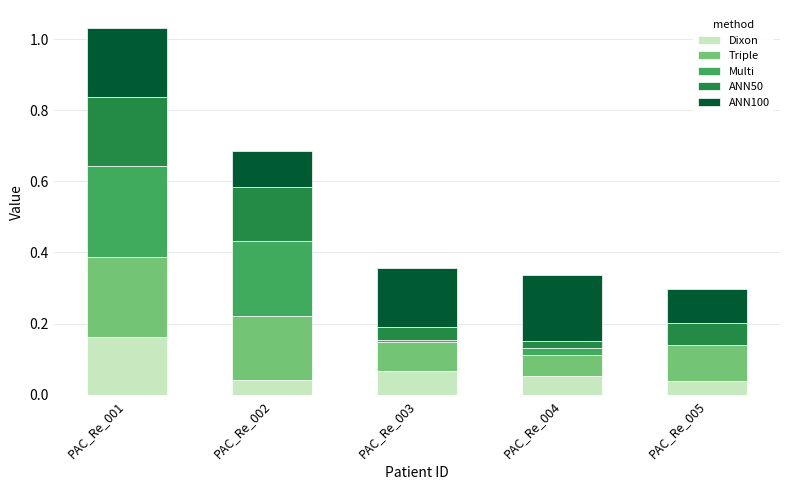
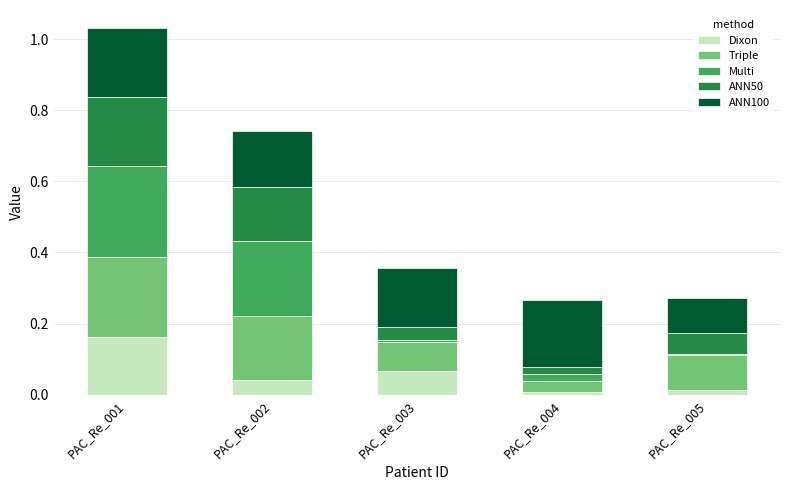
  {
    "Dixon": {
      "PAC_Re_001": 0.16,
      "PAC_Re_002": 0.04,
      "PAC_Re_003": 0.07,
-     "PAC_Re_004": 0.05,
-     "PAC_Re_005": 0.04
+     "PAC_Re_004": 0.01,
+     "PAC_Re_005": 0.01
    },
    "Triple": {
      "PAC_Re_001": 0.22,
      "PAC_Re_002": 0.18,
      "PAC_Re_003": 0.08,
-     "PAC_Re_004": 0.06,
+     "PAC_Re_004": 0.03,
      "PAC_Re_005": 0.10
    },
    "ANN100": {
      "PAC_Re_001": 0.19,
-     "PAC_Re_002": 0.10,
+     "PAC_Re_002": 0.16,
      "PAC_Re_003": 0.17,
      "PAC_Re_004": 0.19,
      "PAC_Re_005": 0.10
    }
  }
